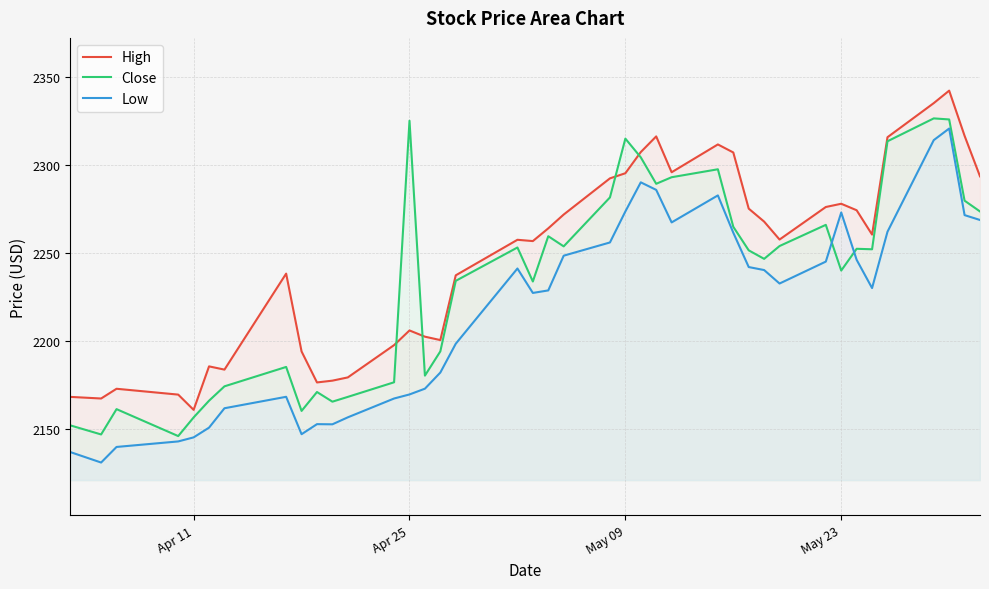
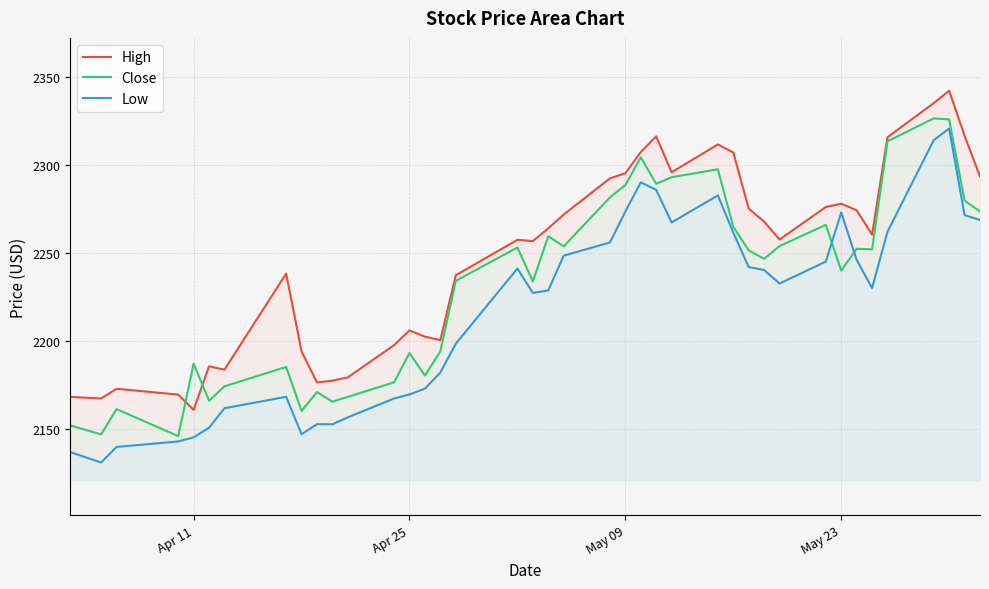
  {
    "High": {
      "Apr 11": 2161,
      "Apr 25": 2206,
      "May 09": 2295,
      "May 23": 2278
    },
    "Close": {
-     "Apr 11": 2156,
-     "Apr 25": 2325,
-     "May 09": 2315,
+     "Apr 11": 2187,
+     "Apr 25": 2193,
+     "May 09": 2289,
      "May 23": 2240
    },
    "Low": {
      "Apr 11": 2145,
      "Apr 25": 2170,
      "May 09": 2274,
      "May 23": 2273
    }
  }
